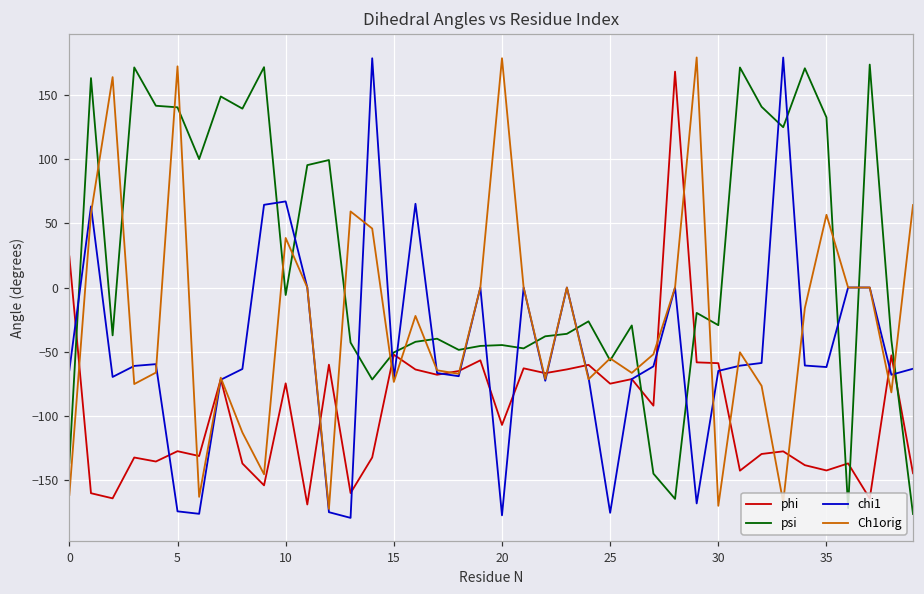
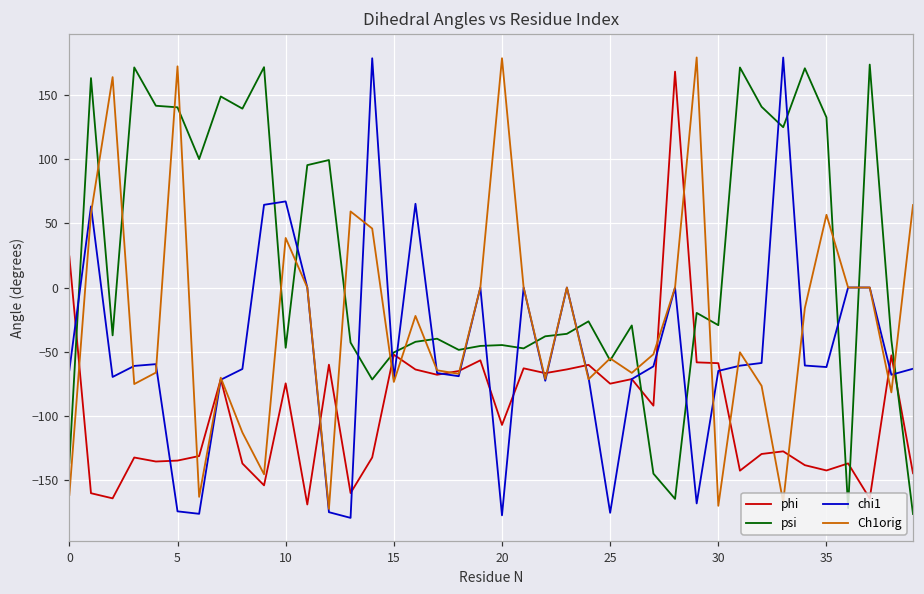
  {
    "phi": {
      "0": 24,
-     "5": -128,
+     "5": -135,
      "10": -75,
      "20": -107,
      "25": -75,
      "30": -59,
      "35": -143
    },
    "psi": {
      "0": -137,
      "5": 140,
-     "10": -6,
+     "10": -47,
      "20": -45,
      "30": -29,
      "35": 133
    },
    "chi1": {
      "0": -64,
      "5": -174,
      "10": 67,
      "20": -178,
      "25": -176,
      "30": -65,
      "35": -62
    },
    "Ch1orig": {
      "0": -162,
      "5": 172,
      "10": 39,
      "20": 179,
      "30": -170,
      "35": 57
    }
  }
